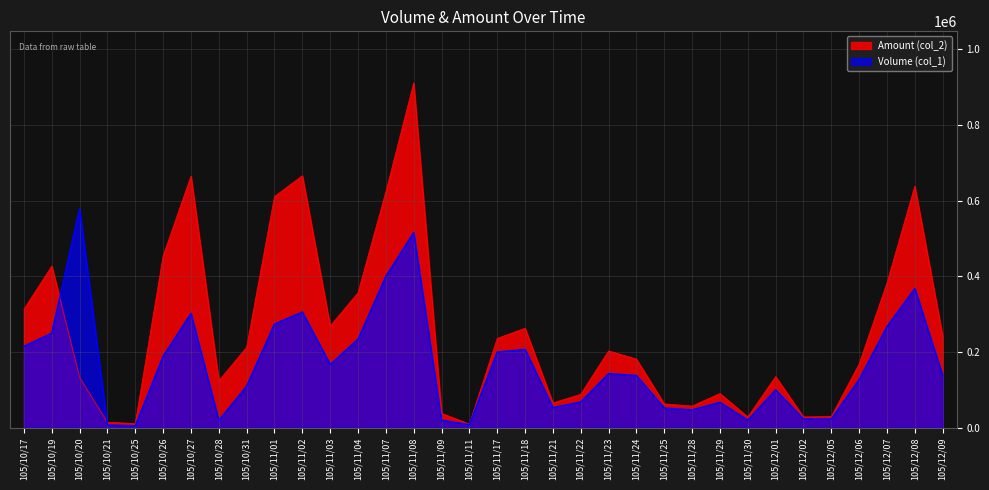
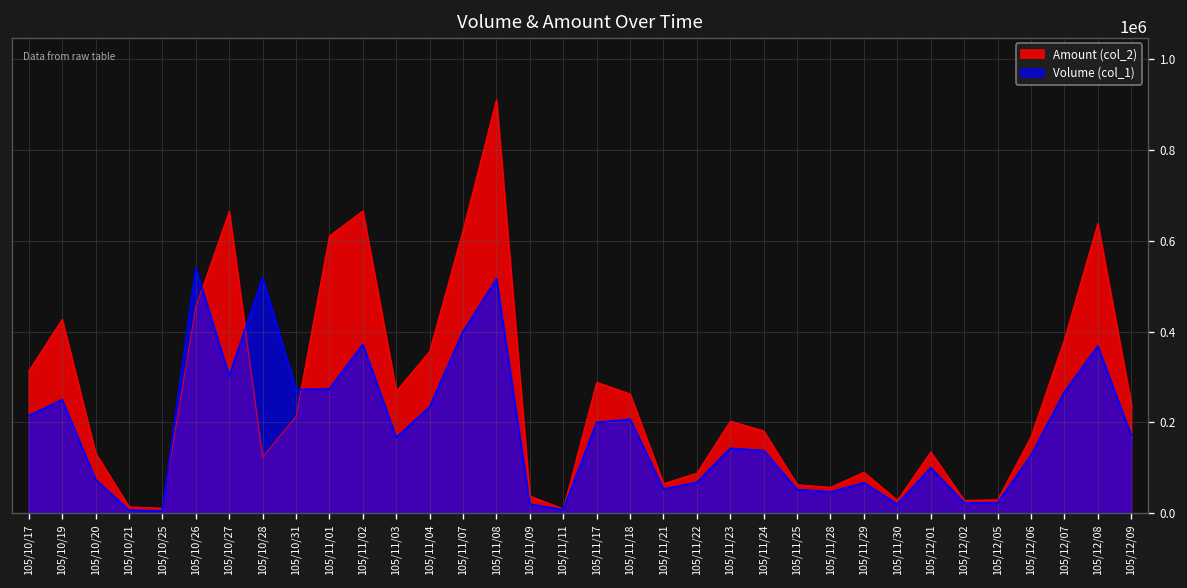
  {
    "Amount (col_2)": {
      "105/10/17": 310000,
      "105/10/19": 430000,
      "105/10/20": 130000,
      "105/10/21": 10000,
      "105/10/26": 450000,
      "105/10/27": 670000,
      "105/10/28": 120000,
      "105/10/31": 210000,
      "105/11/01": 610000,
      "105/11/02": 670000,
      "105/11/03": 270000,
      "105/11/04": 360000,
      "105/11/07": 620000,
      "105/11/08": 910000,
      "105/11/09": 40000,
-     "105/11/17": 240000,
+     "105/11/17": 290000,
      "105/11/18": 260000,
      "105/11/21": 70000,
      "105/11/22": 90000,
      "105/11/23": 200000,
      "105/11/24": 180000,
      "105/11/25": 60000,
      "105/11/28": 60000,
      "105/11/29": 90000,
      "105/11/30": 30000,
      "105/12/01": 140000,
      "105/12/06": 170000,
      "105/12/07": 380000,
      "105/12/08": 640000,
      "105/12/09": 240000
    },
    "Volume (col_1)": {
      "105/10/17": 220000,
      "105/10/19": 250000,
-     "105/10/20": 580000,
+     "105/10/20": 70000,
      "105/10/21": 10000,
-     "105/10/26": 190000,
+     "105/10/26": 540000,
      "105/10/27": 300000,
-     "105/10/28": 20000,
-     "105/10/31": 110000,
+     "105/10/28": 520000,
+     "105/10/31": 270000,
      "105/11/01": 270000,
-     "105/11/02": 310000,
+     "105/11/02": 370000,
      "105/11/03": 170000,
      "105/11/04": 230000,
      "105/11/07": 400000,
      "105/11/08": 520000,
      "105/11/09": 20000,
      "105/11/17": 200000,
      "105/11/18": 210000,
      "105/11/21": 50000,
      "105/11/22": 70000,
      "105/11/23": 140000,
      "105/11/24": 140000,
      "105/11/25": 50000,
      "105/11/28": 50000,
      "105/11/29": 70000,
      "105/11/30": 20000,
      "105/12/01": 100000,
      "105/12/06": 130000,
      "105/12/07": 270000,
      "105/12/08": 370000,
-     "105/12/09": 140000
+     "105/12/09": 170000
    }
  }
